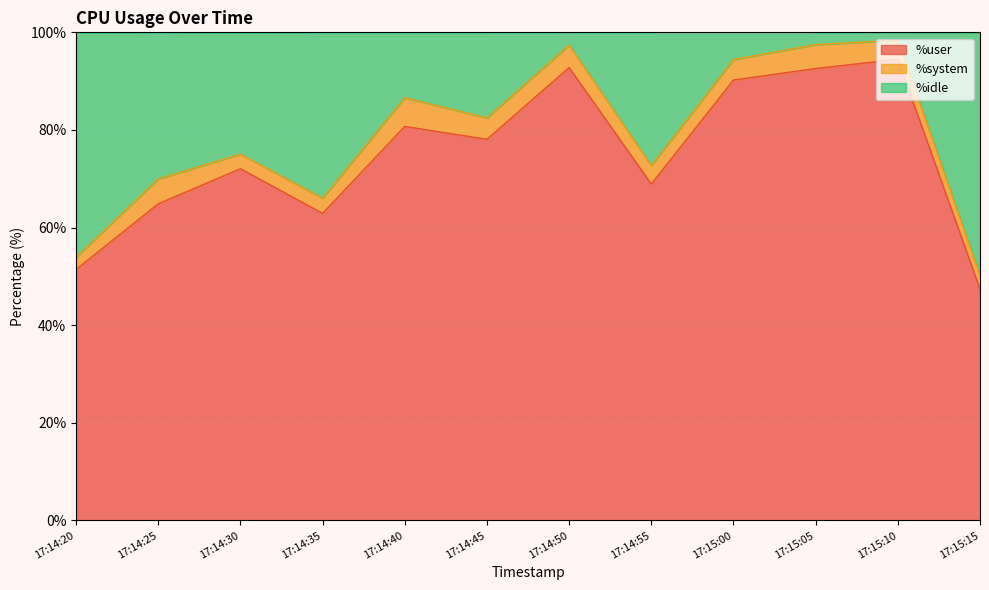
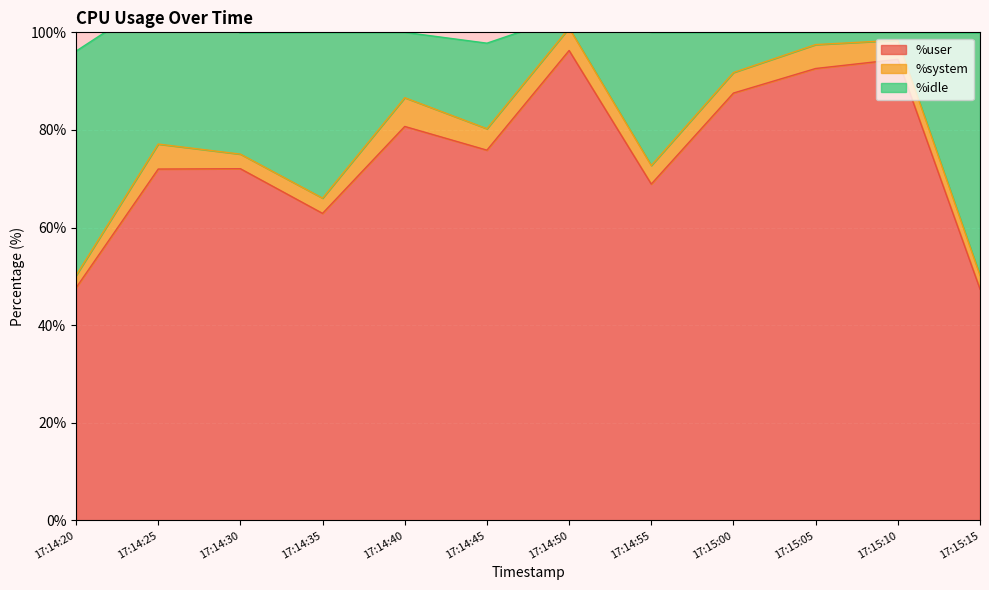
  {
    "%user": {
-     "17:14:20": "51%",
-     "17:14:25": "65%",
+     "17:14:20": "48%",
+     "17:14:25": "72%",
      "17:14:30": "72%",
      "17:14:35": "63%",
      "17:14:40": "81%",
-     "17:14:45": "78%",
-     "17:14:50": "93%",
+     "17:14:45": "76%",
+     "17:14:50": "96%",
      "17:14:55": "69%",
-     "17:15:00": "90%",
+     "17:15:00": "88%",
      "17:15:05": "93%",
      "17:15:15": "47%"
    },
    "%system": {
      "17:14:20": "3%",
      "17:14:25": "5%",
      "17:14:30": "3%",
      "17:14:35": "3%",
      "17:14:40": "6%",
      "17:14:45": "4%",
      "17:14:55": "4%",
      "17:15:00": "4%",
      "17:15:05": "5%",
      "17:15:15": "3%"
    },
    "%idle": {
      "17:14:20": "46%",
      "17:14:30": "25%",
      "17:14:35": "34%",
      "17:14:40": "13%",
      "17:14:45": "18%",
      "17:14:55": "27%",
      "17:15:05": "3%",
      "17:15:10": "2%",
      "17:15:15": "50%"
    }
  }
